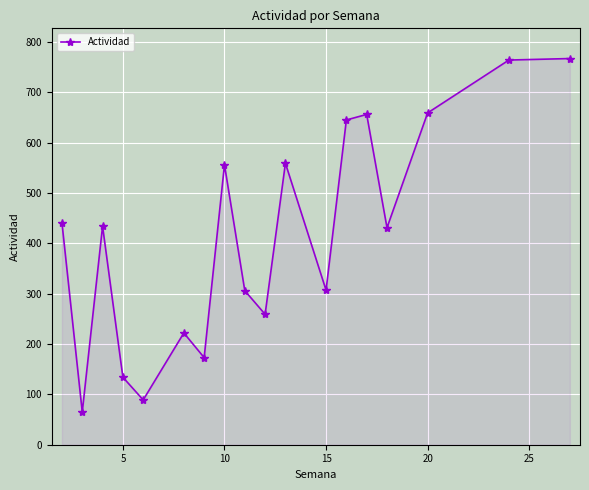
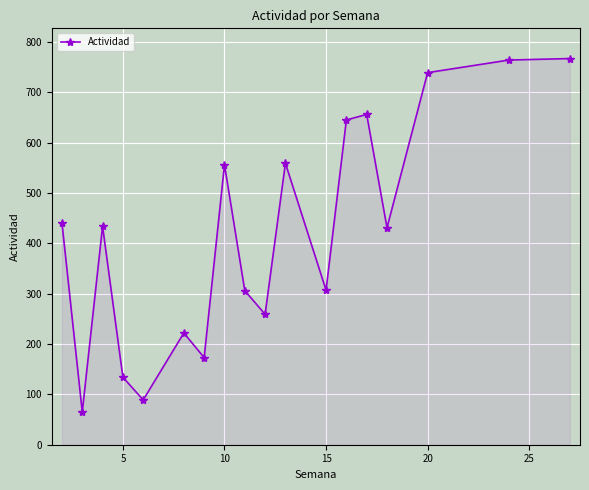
  {
    "5": 130,
    "10": 560,
    "15": 310,
-   "20": 660
+   "20": 740
  }
